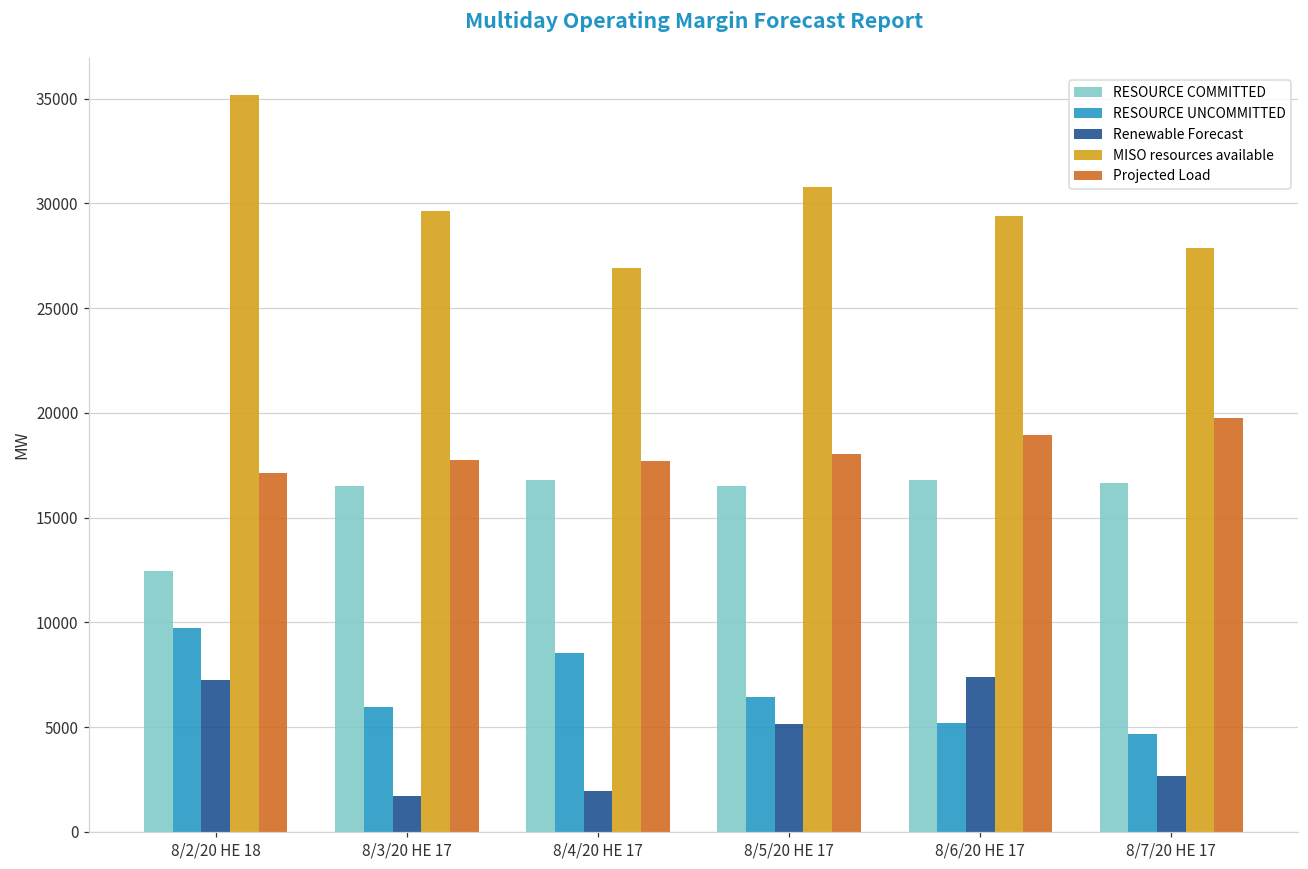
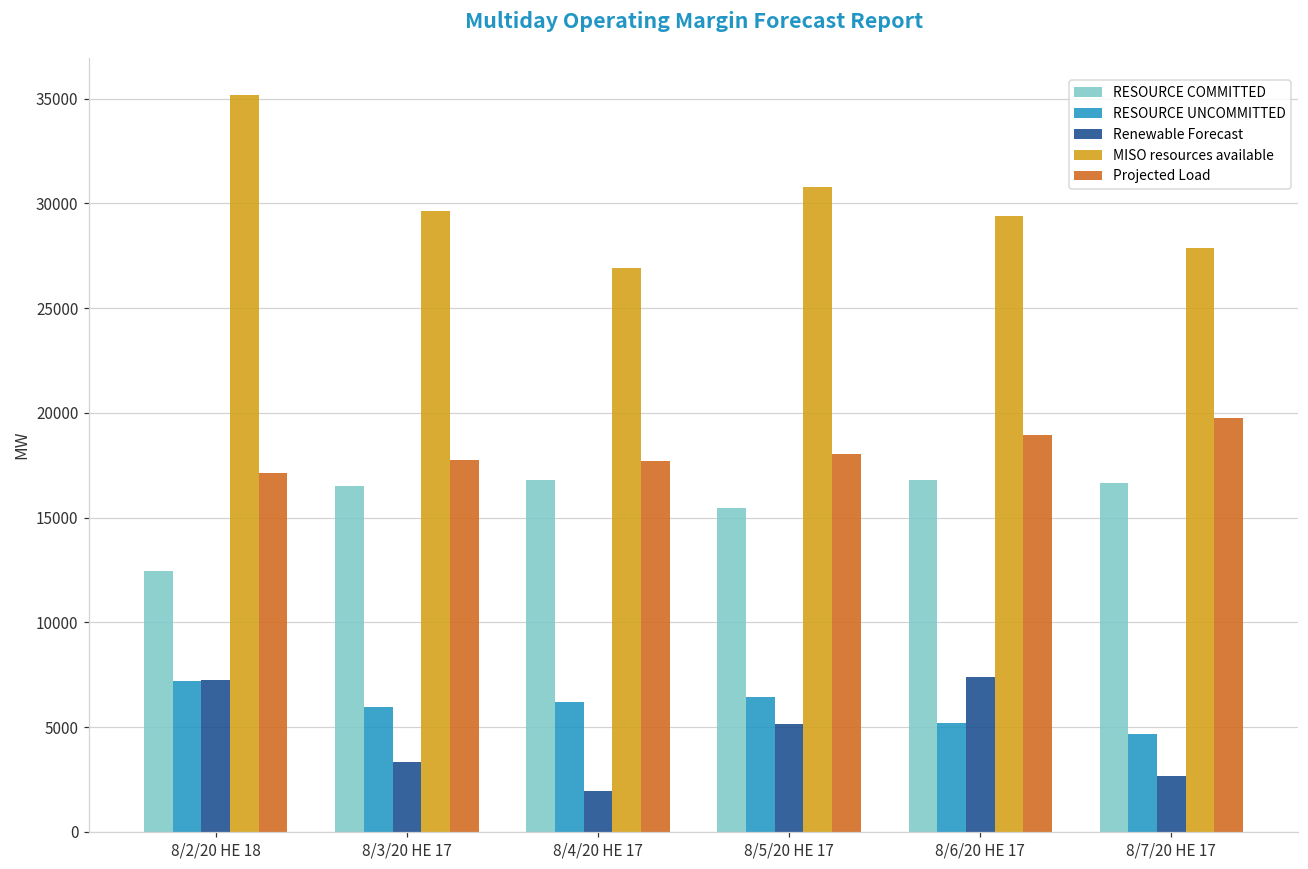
  {
    "RESOURCE COMMITTED": {
      "8/2/20 HE 18": 12500,
      "8/3/20 HE 17": 16500,
      "8/4/20 HE 17": 16800,
-     "8/5/20 HE 17": 16500,
+     "8/5/20 HE 17": 15400,
      "8/6/20 HE 17": 16800,
      "8/7/20 HE 17": 16700
    },
    "RESOURCE UNCOMMITTED": {
-     "8/2/20 HE 18": 9700,
+     "8/2/20 HE 18": 7200,
      "8/3/20 HE 17": 6000,
-     "8/4/20 HE 17": 8500,
+     "8/4/20 HE 17": 6200,
      "8/5/20 HE 17": 6400,
      "8/6/20 HE 17": 5200,
      "8/7/20 HE 17": 4700
    },
    "Renewable Forecast": {
      "8/2/20 HE 18": 7200,
-     "8/3/20 HE 17": 1700,
+     "8/3/20 HE 17": 3300,
      "8/4/20 HE 17": 2000,
      "8/5/20 HE 17": 5200,
      "8/6/20 HE 17": 7400,
      "8/7/20 HE 17": 2700
    }
  }
